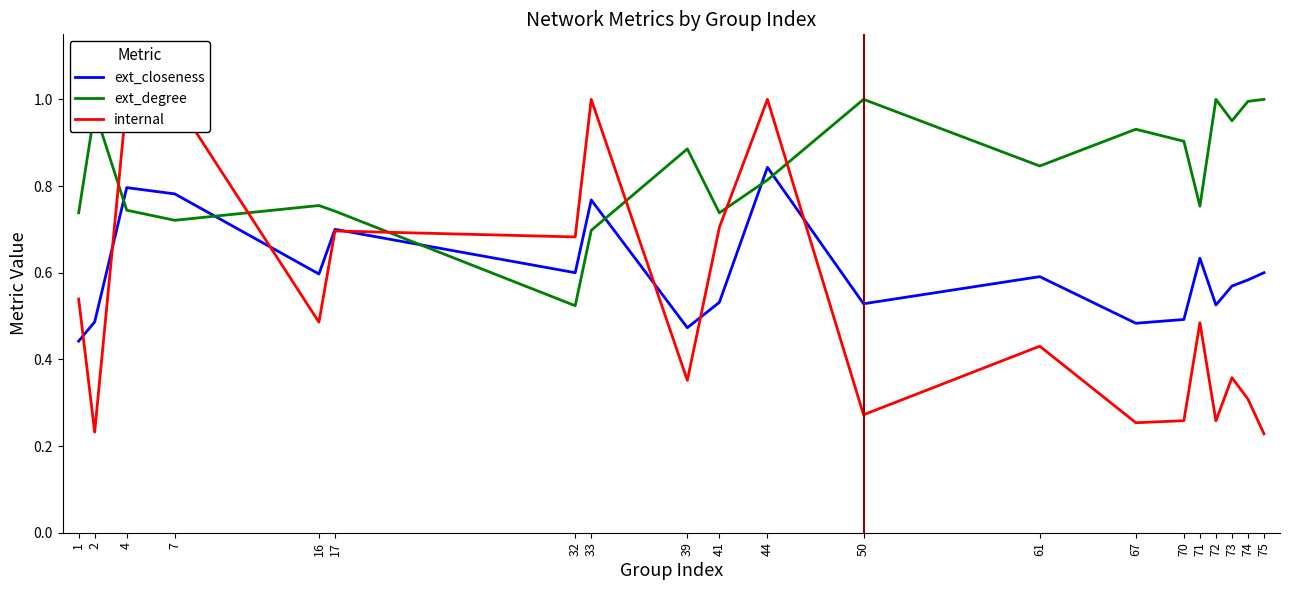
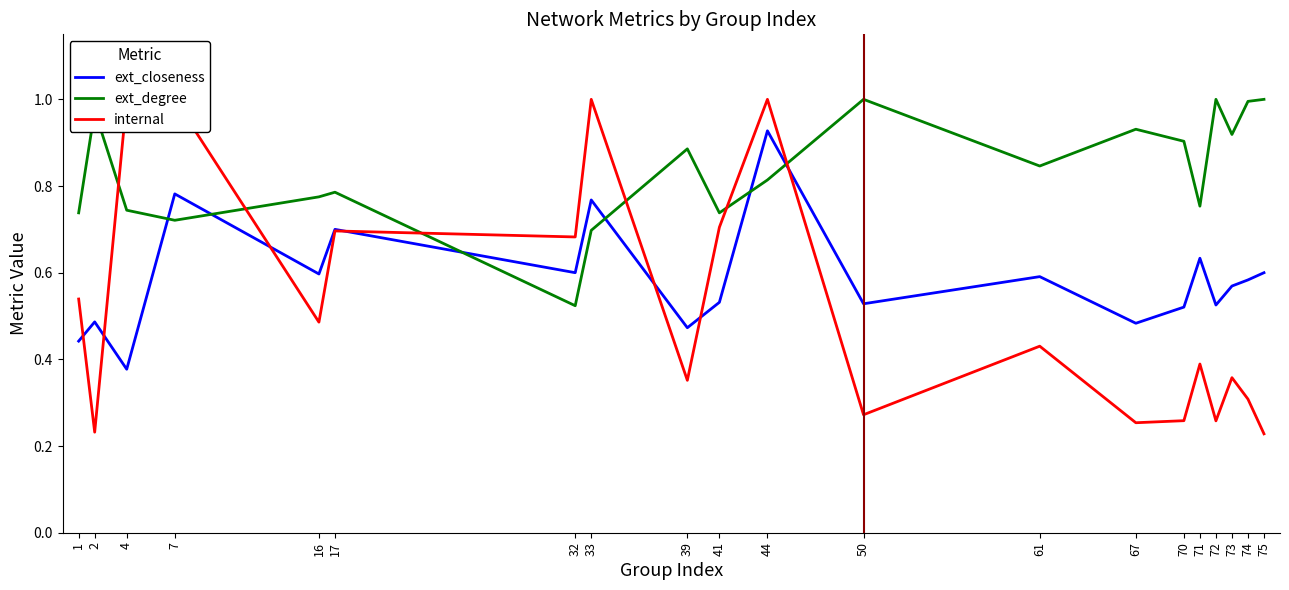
  {
    "ext_closeness": {
      "1": 0.44,
      "2": 0.49,
-     "4": 0.80,
+     "4": 0.38,
      "7": 0.78,
      "16": 0.60,
      "32": 0.60,
      "33": 0.77,
      "39": 0.47,
      "41": 0.53,
-     "44": 0.84,
+     "44": 0.93,
      "50": 0.53,
      "61": 0.59,
      "67": 0.48,
-     "70": 0.49,
+     "70": 0.52,
      "71": 0.63,
      "72": 0.53,
      "73": 0.57,
      "74": 0.58,
      "75": 0.60
    },
    "ext_degree": {
      "1": 0.74,
      "4": 0.74,
      "7": 0.72,
-     "16": 0.76,
-     "17": 0.74,
+     "16": 0.78,
+     "17": 0.79,
      "32": 0.52,
      "33": 0.70,
      "39": 0.89,
      "41": 0.74,
      "44": 0.81,
      "50": 1.00,
      "61": 0.85,
      "67": 0.93,
      "70": 0.90,
      "71": 0.75,
      "72": 1.00,
-     "73": 0.95,
+     "73": 0.92,
      "74": 1.00,
      "75": 1.00
    },
    "internal": {
      "1": 0.54,
      "2": 0.23,
      "16": 0.49,
      "32": 0.68,
      "33": 1.00,
      "39": 0.35,
      "41": 0.70,
      "44": 1.00,
      "50": 0.27,
      "61": 0.43,
      "67": 0.25,
      "70": 0.26,
-     "71": 0.48,
+     "71": 0.39,
      "72": 0.26,
      "73": 0.36,
      "74": 0.31,
      "75": 0.23
    }
  }
